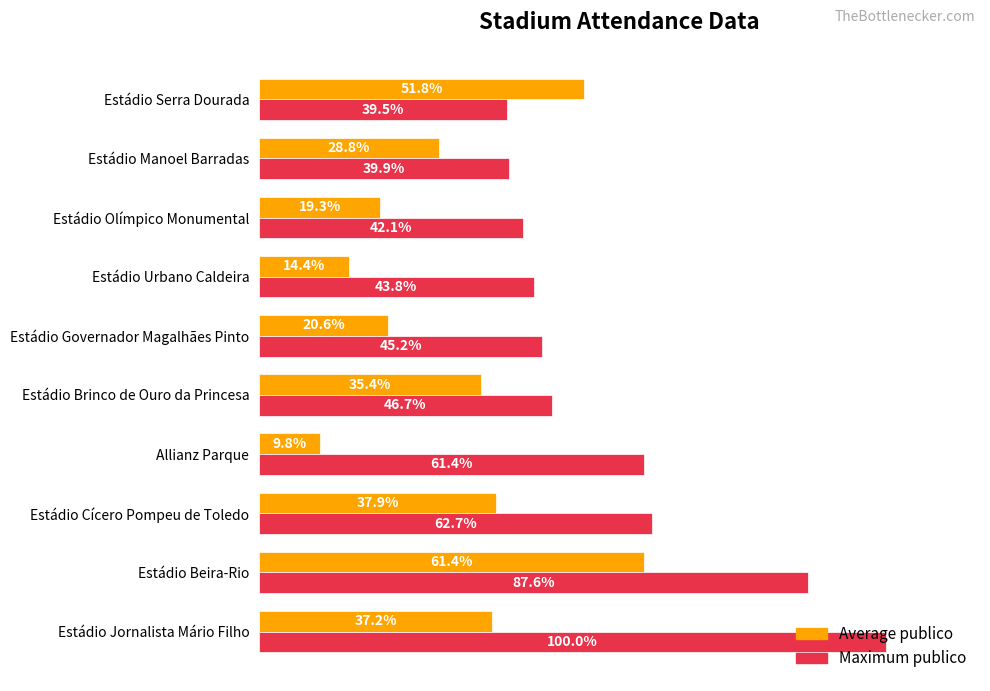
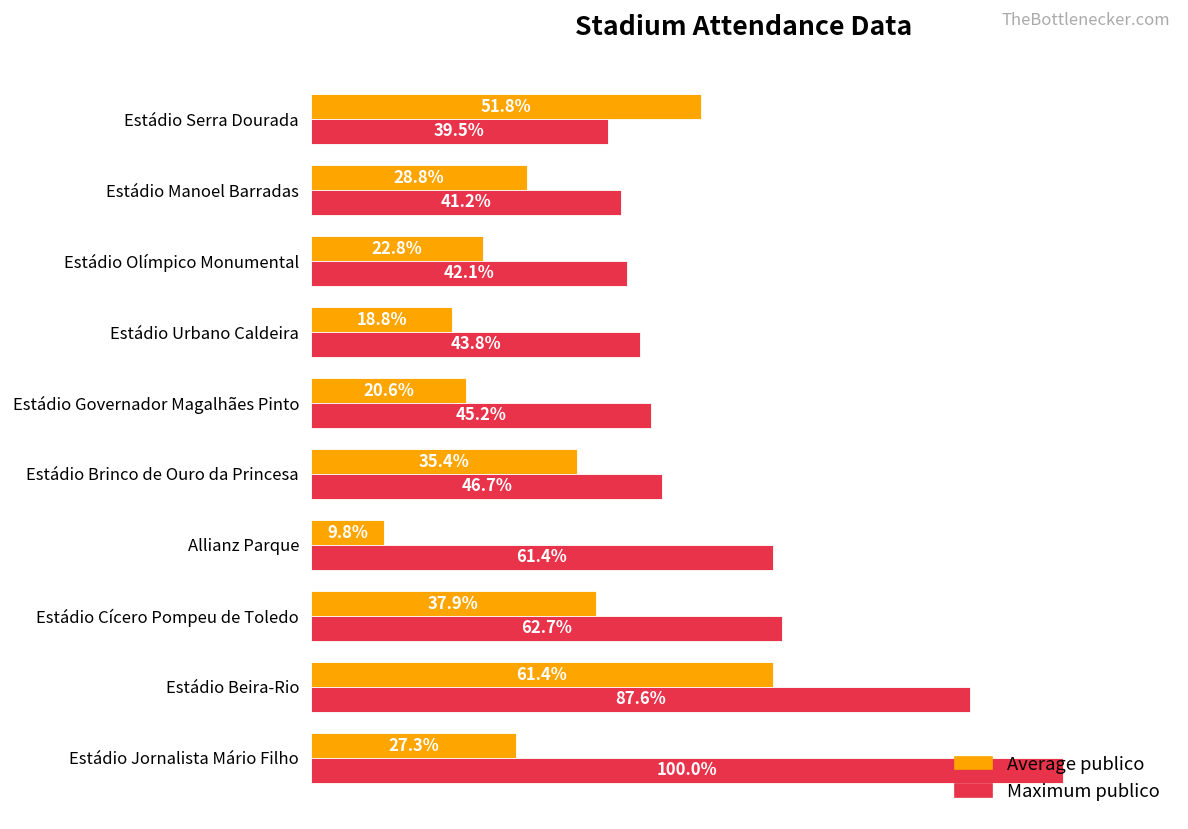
  {
    "Average publico": {
      "Estádio Serra Dourada": "51.8%",
      "Estádio Manoel Barradas": "28.8%",
-     "Estádio Olímpico Monumental": "19.3%",
-     "Estádio Urbano Caldeira": "14.4%",
+     "Estádio Olímpico Monumental": "22.8%",
+     "Estádio Urbano Caldeira": "18.8%",
      "Estádio Governador Magalhães Pinto": "20.6%",
      "Estádio Brinco de Ouro da Princesa": "35.4%",
      "Allianz Parque": "9.8%",
      "Estádio Cícero Pompeu de Toledo": "37.9%",
      "Estádio Beira-Rio": "61.4%",
-     "Estádio Jornalista Mário Filho": "37.2%"
+     "Estádio Jornalista Mário Filho": "27.3%"
    },
    "Maximum publico": {
      "Estádio Serra Dourada": "39.5%",
-     "Estádio Manoel Barradas": "39.9%",
+     "Estádio Manoel Barradas": "41.2%",
      "Estádio Olímpico Monumental": "42.1%",
      "Estádio Urbano Caldeira": "43.8%",
      "Estádio Governador Magalhães Pinto": "45.2%",
      "Estádio Brinco de Ouro da Princesa": "46.7%",
      "Allianz Parque": "61.4%",
      "Estádio Cícero Pompeu de Toledo": "62.7%",
      "Estádio Beira-Rio": "87.6%",
      "Estádio Jornalista Mário Filho": "100.0%"
    }
  }
